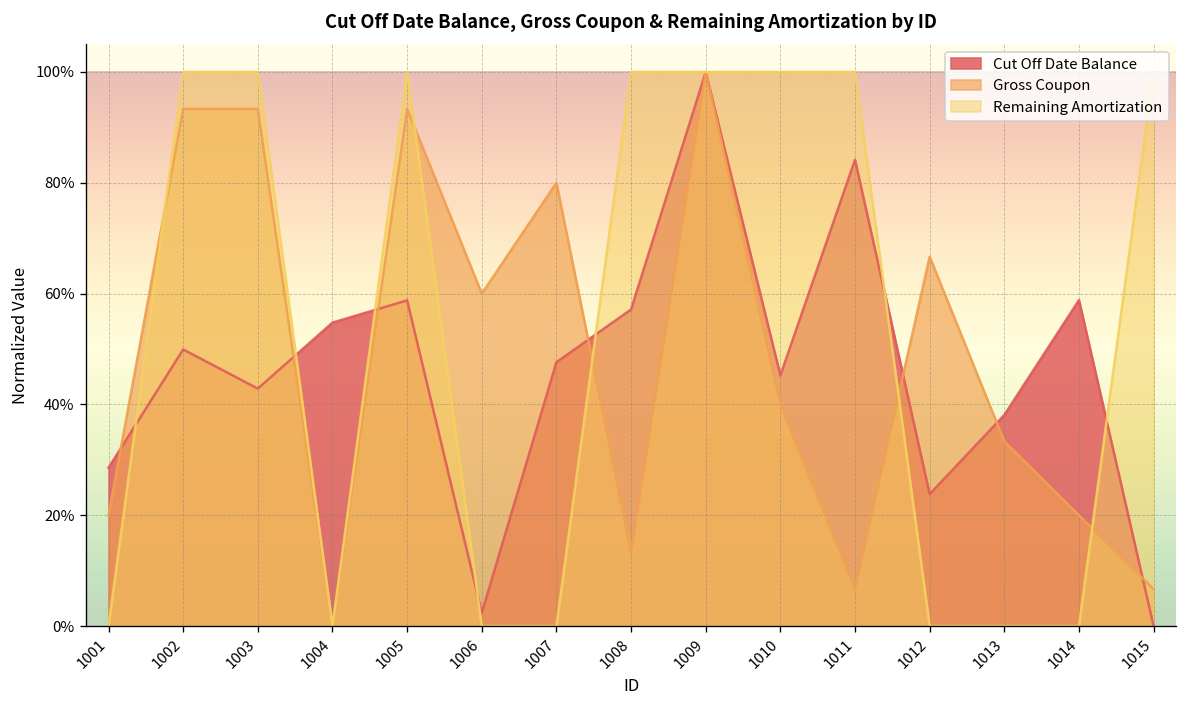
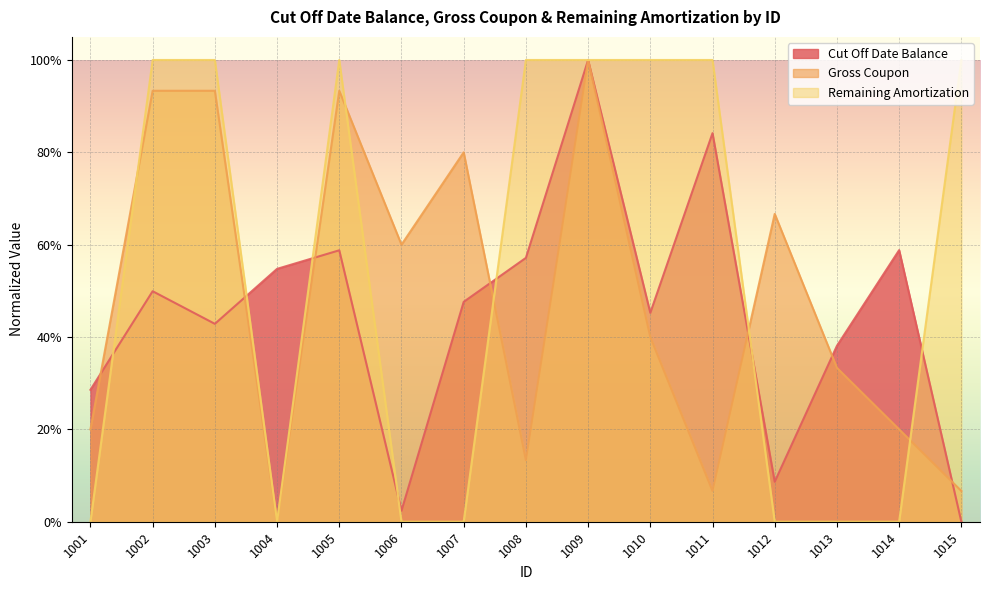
  {
    "Cut Off Date Balance": {
      "1001": "29%",
      "1002": "50%",
      "1003": "43%",
      "1004": "55%",
      "1005": "59%",
      "1006": "2%",
      "1007": "48%",
      "1008": "57%",
      "1010": "45%",
      "1011": "84%",
-     "1012": "24%",
+     "1012": "9%",
      "1013": "38%",
      "1014": "59%",
      "1015": "0%"
    }
  }
